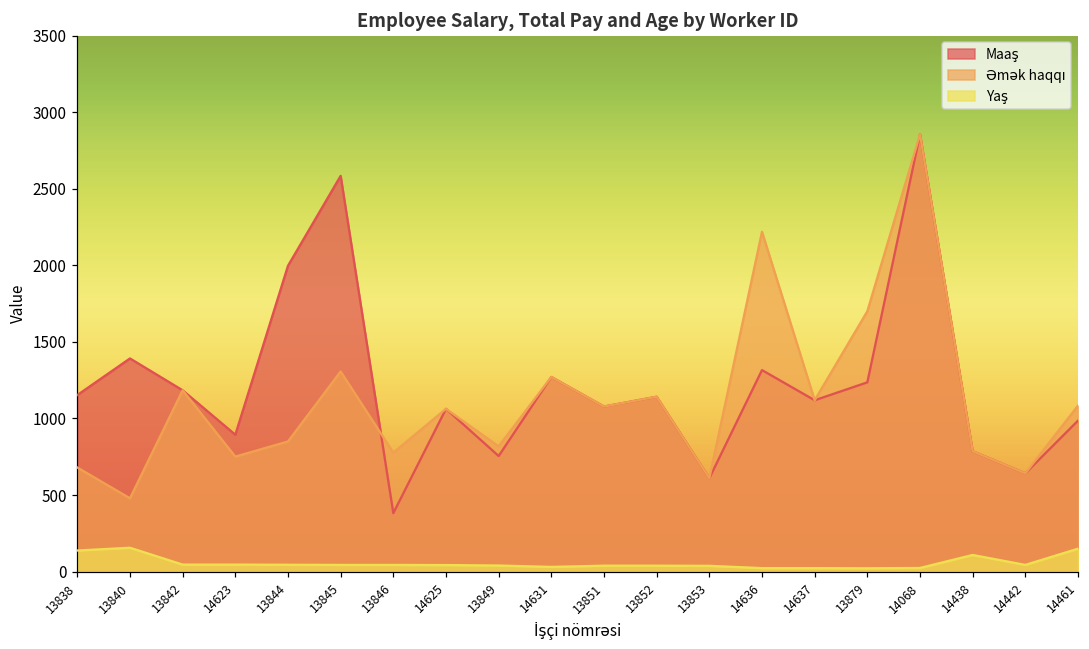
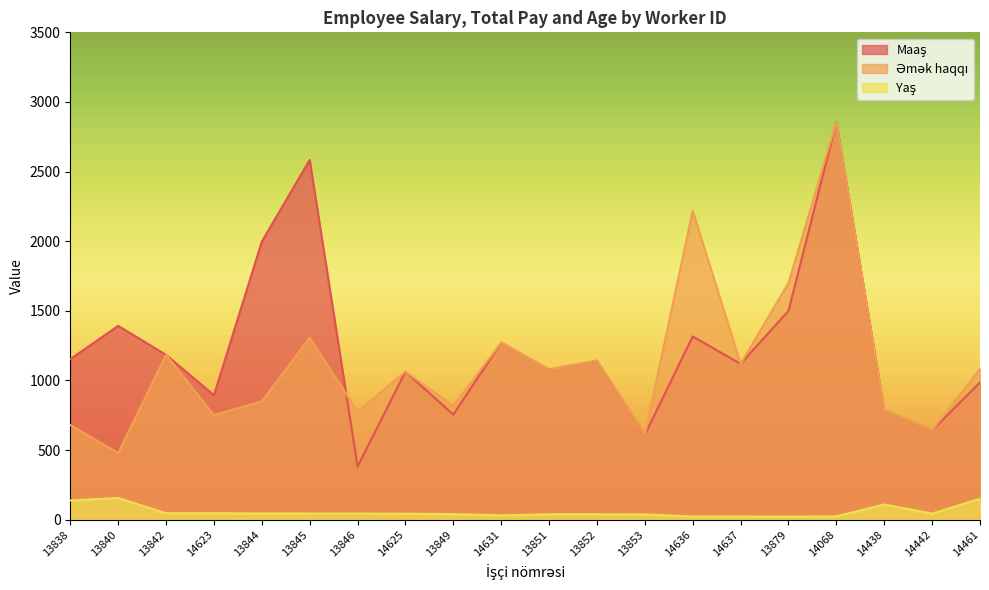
  {
    "Maaş": {
      "13838": 1150,
      "13840": 1390,
      "14623": 890,
      "13844": 2000,
      "13845": 2580,
      "13846": 380,
      "13849": 760,
      "14636": 1320,
-     "13879": 1240,
+     "13879": 1500,
      "14461": 990
    },
    "Əmək haqqı": {
      "13838": 680,
      "13840": 480,
      "14623": 750,
      "13844": 850,
      "13845": 1310,
      "13846": 780,
      "13849": 820,
      "14636": 2220,
      "13879": 1700,
      "14461": 1080
    },
    "Yaş": {
      "13838": 140,
      "13840": 160,
      "13842": 50,
      "14623": 50,
      "13844": 50,
      "13845": 40,
      "13846": 40,
      "14625": 40,
      "13849": 40,
      "14631": 30,
      "13851": 40,
      "13852": 40,
      "13853": 40,
      "14636": 20,
      "14637": 20,
      "13879": 20,
      "14068": 20,
      "14438": 110,
      "14442": 40,
      "14461": 150
    }
  }
